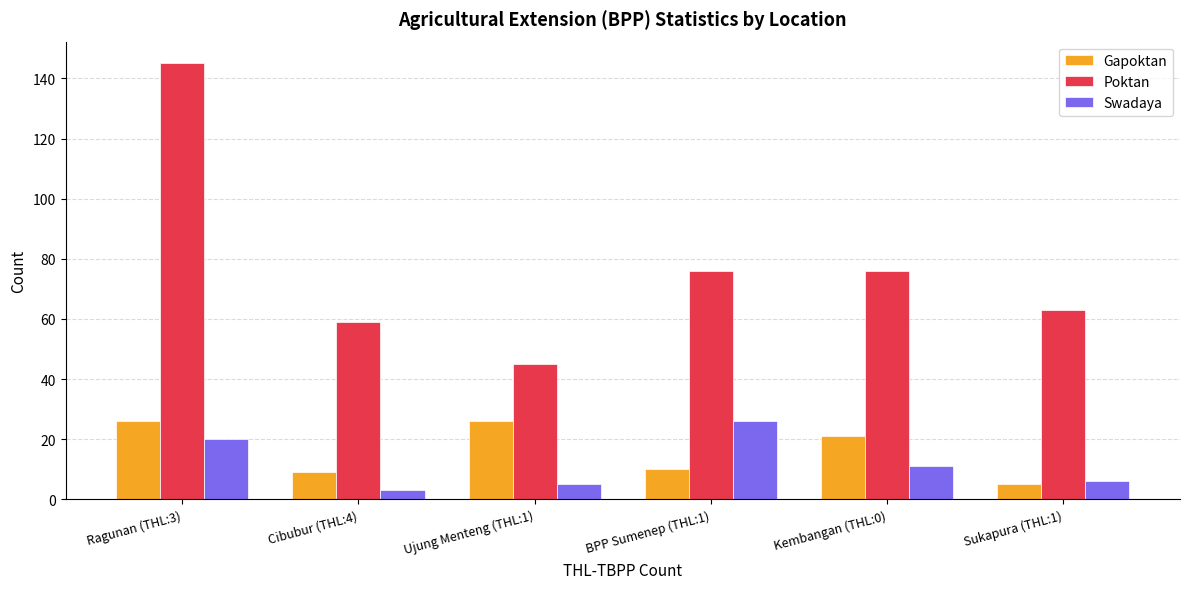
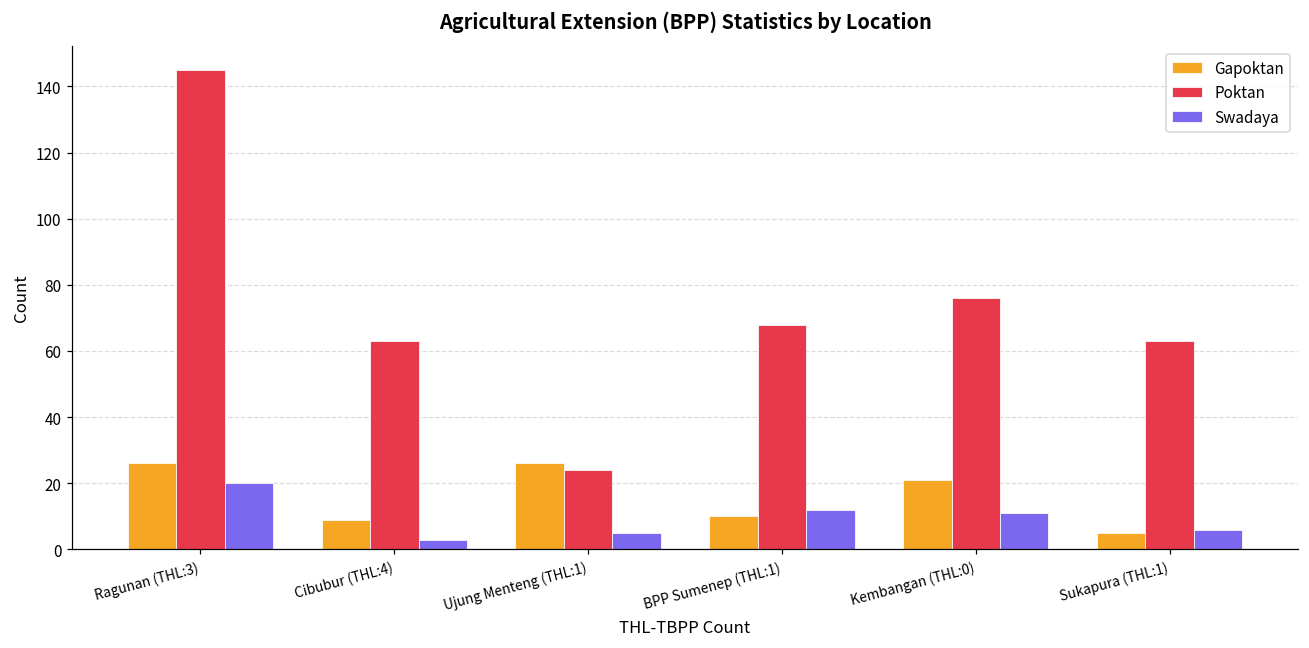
  {
    "Gapoktan": {
      "Ragunan (THL:3)": 26,
      "Cibubur (THL:4)": 9,
      "Ujung Menteng (THL:1)": 26,
      "BPP Sumenep (THL:1)": 10,
      "Kembangan (THL:0)": 21,
      "Sukapura (THL:1)": 5
    },
    "Poktan": {
      "Ragunan (THL:3)": 145,
-     "Cibubur (THL:4)": 59,
-     "Ujung Menteng (THL:1)": 45,
-     "BPP Sumenep (THL:1)": 76,
+     "Cibubur (THL:4)": 63,
+     "Ujung Menteng (THL:1)": 24,
+     "BPP Sumenep (THL:1)": 68,
      "Kembangan (THL:0)": 76,
      "Sukapura (THL:1)": 63
    },
    "Swadaya": {
      "Ragunan (THL:3)": 20,
      "Cibubur (THL:4)": 3,
      "Ujung Menteng (THL:1)": 5,
-     "BPP Sumenep (THL:1)": 26,
+     "BPP Sumenep (THL:1)": 12,
      "Kembangan (THL:0)": 11,
      "Sukapura (THL:1)": 6
    }
  }
